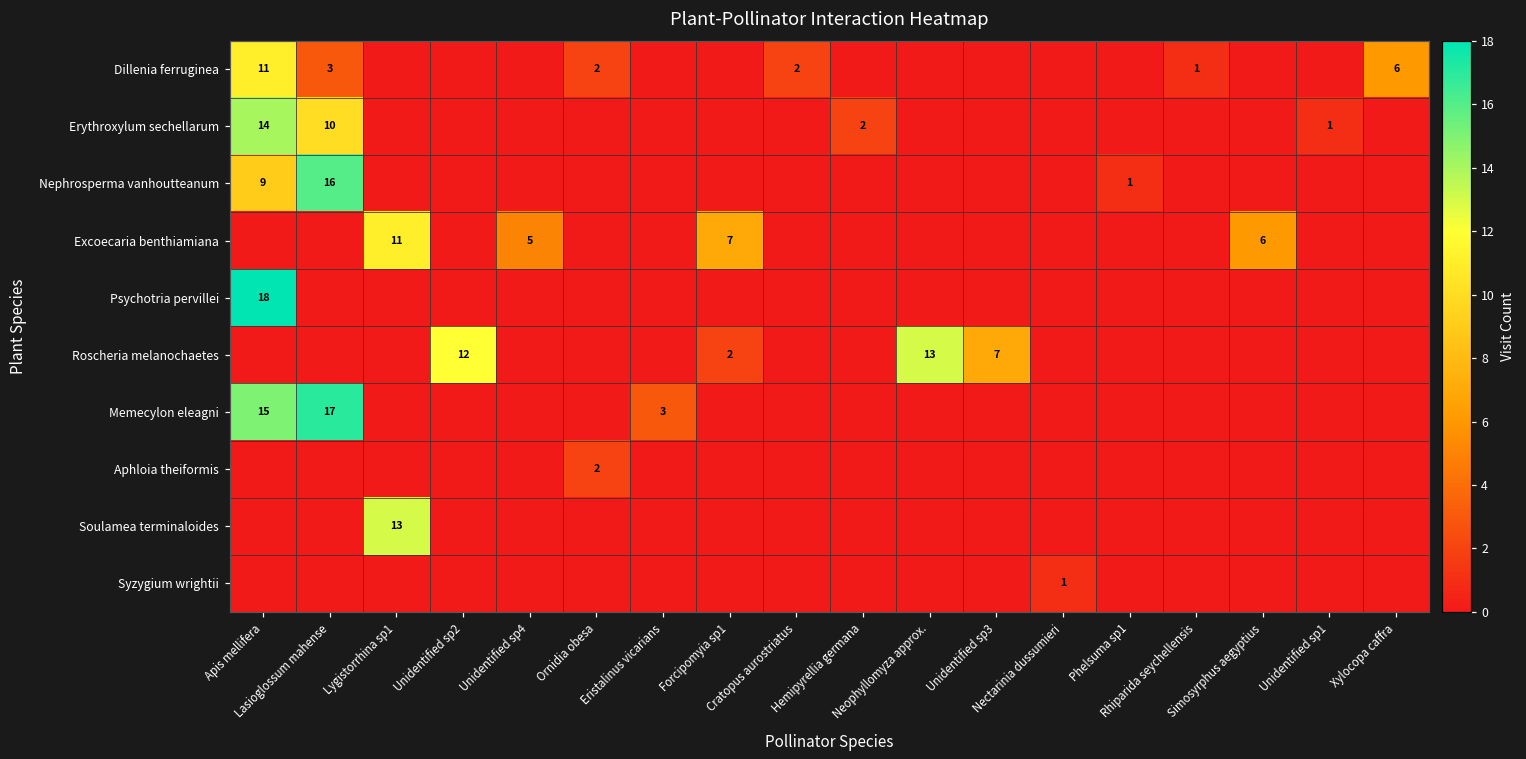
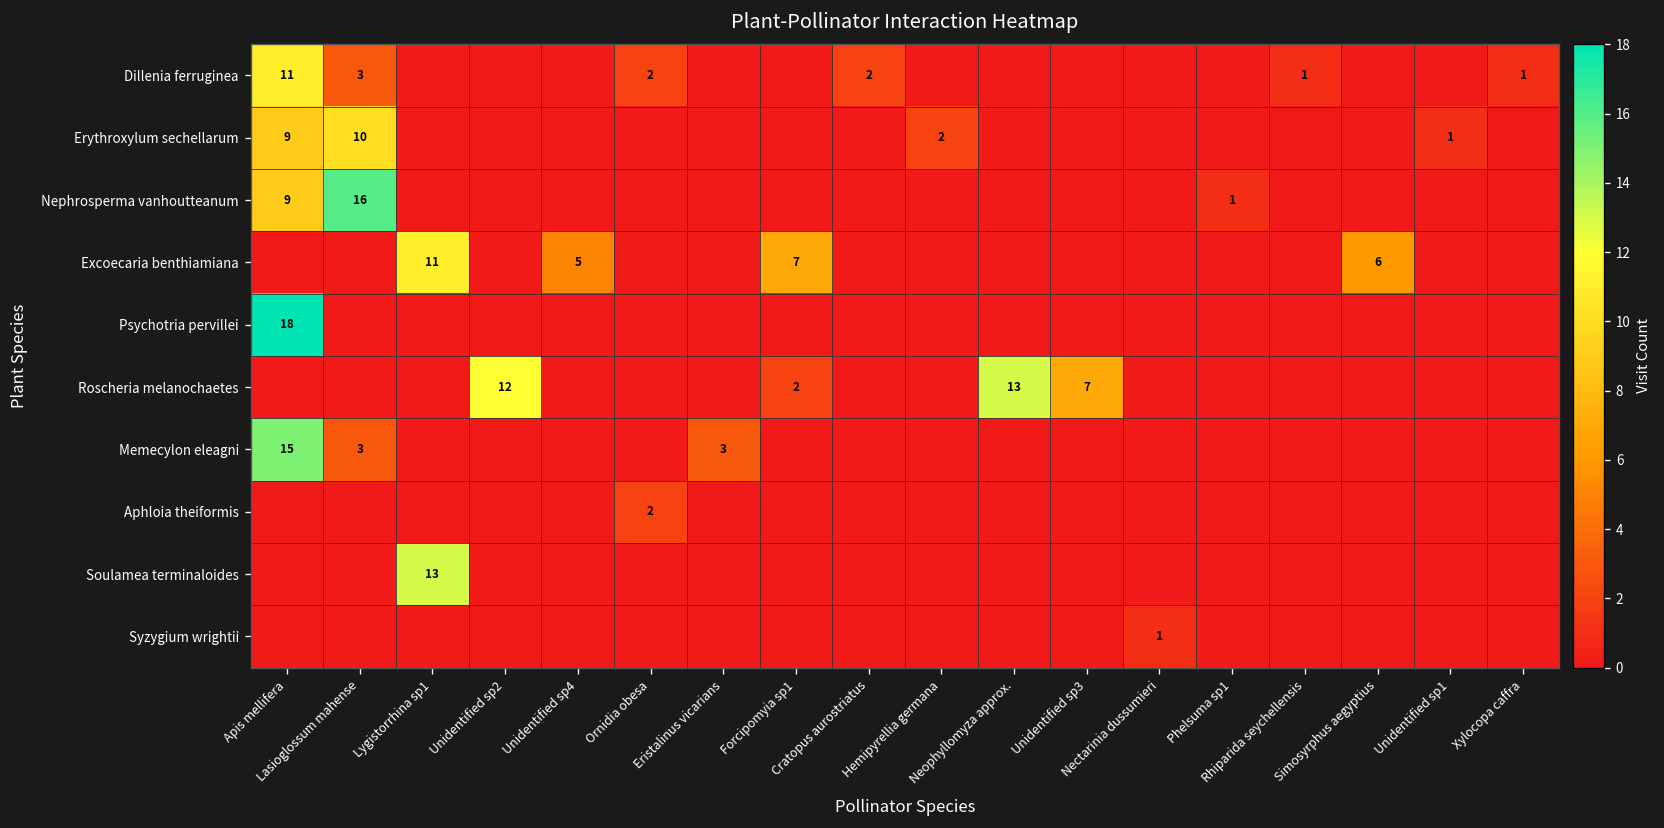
  {
    "Dillenia ferruginea": {
      "Apis mellifera": 11,
      "Lasioglossum mahense": 3,
      "Ornidia obesa": 2,
      "Cratopus aurostriatus": 2,
      "Rhiparida seychellensis": 1,
-     "Xylocopa caffra": 6
+     "Xylocopa caffra": 1
    },
    "Erythroxylum sechellarum": {
-     "Apis mellifera": 14,
+     "Apis mellifera": 9,
      "Lasioglossum mahense": 10,
      "Hemipyrellia germana": 2,
      "Unidentified sp1": 1
    },
    "Nephrosperma vanhoutteanum": {
      "Apis mellifera": 9,
      "Lasioglossum mahense": 16,
      "Phelsuma sp1": 1
    },
    "Excoecaria benthiamiana": {
      "Lygistorrhina sp1": 11,
      "Unidentified sp4": 5,
      "Forcipomyia sp1": 7,
      "Simosyrphus aegyptius": 6
    },
    "Psychotria pervillei": {
      "Apis mellifera": 18
    },
    "Roscheria melanochaetes": {
      "Unidentified sp2": 12,
      "Forcipomyia sp1": 2,
      "Neophyllomyza approx.": 13,
      "Unidentified sp3": 7
    },
    "Memecylon eleagni": {
      "Apis mellifera": 15,
-     "Lasioglossum mahense": 17,
+     "Lasioglossum mahense": 3,
      "Eristalinus vicarians": 3
    },
    "Aphloia theiformis": {
      "Ornidia obesa": 2
    },
    "Soulamea terminaloides": {
      "Lygistorrhina sp1": 13
    },
    "Syzygium wrightii": {
      "Nectarinia dussumieri": 1
    }
  }
